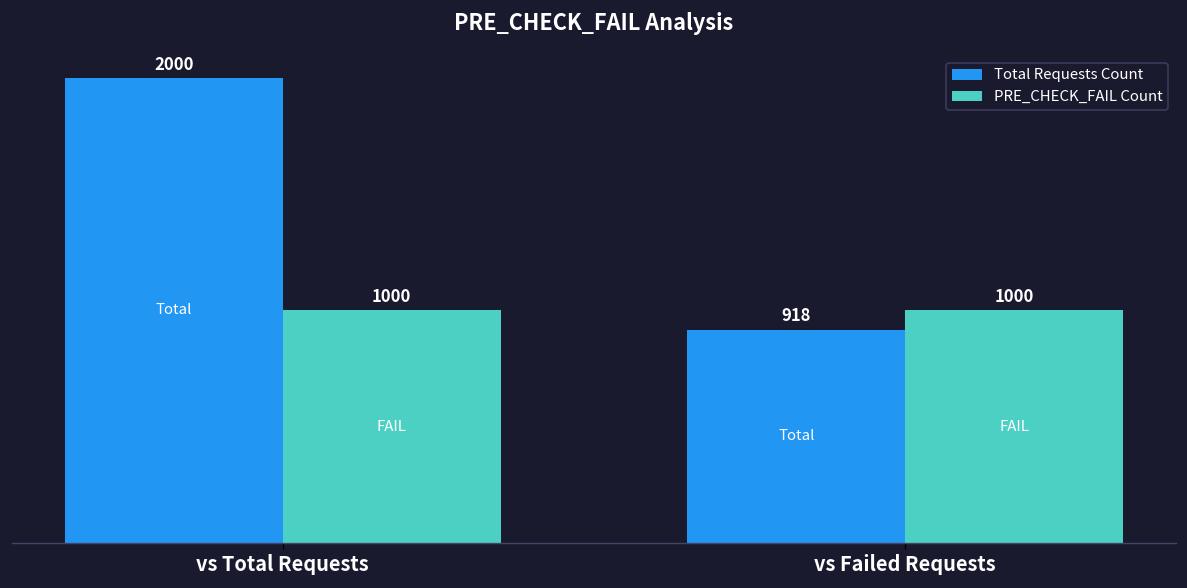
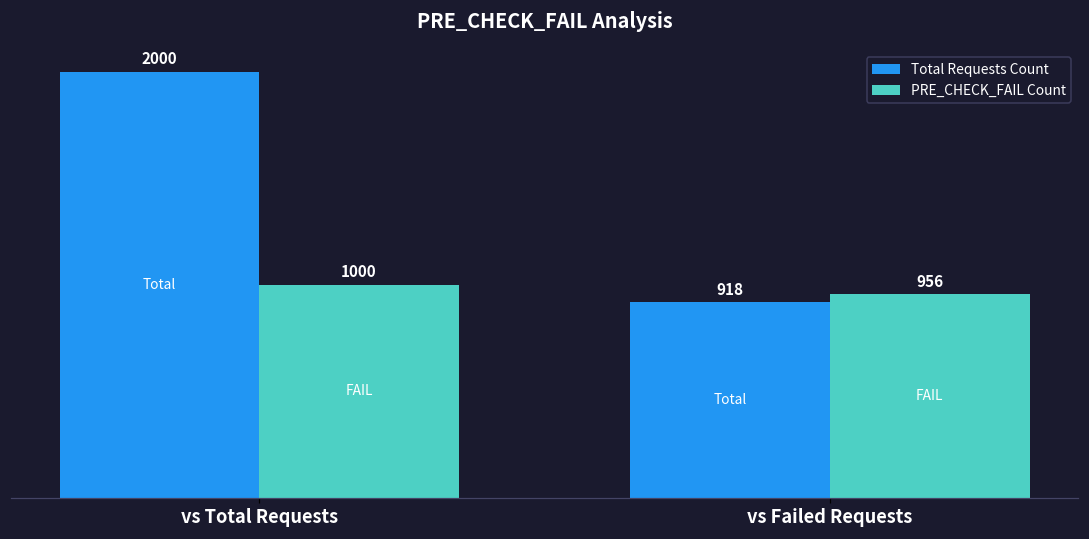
  {
    "Total Requests Count": {
      "vs Total Requests": 2000,
      "vs Failed Requests": 918
    },
    "PRE_CHECK_FAIL Count": {
      "vs Total Requests": 1000,
-     "vs Failed Requests": 1000
+     "vs Failed Requests": 956
    }
  }
